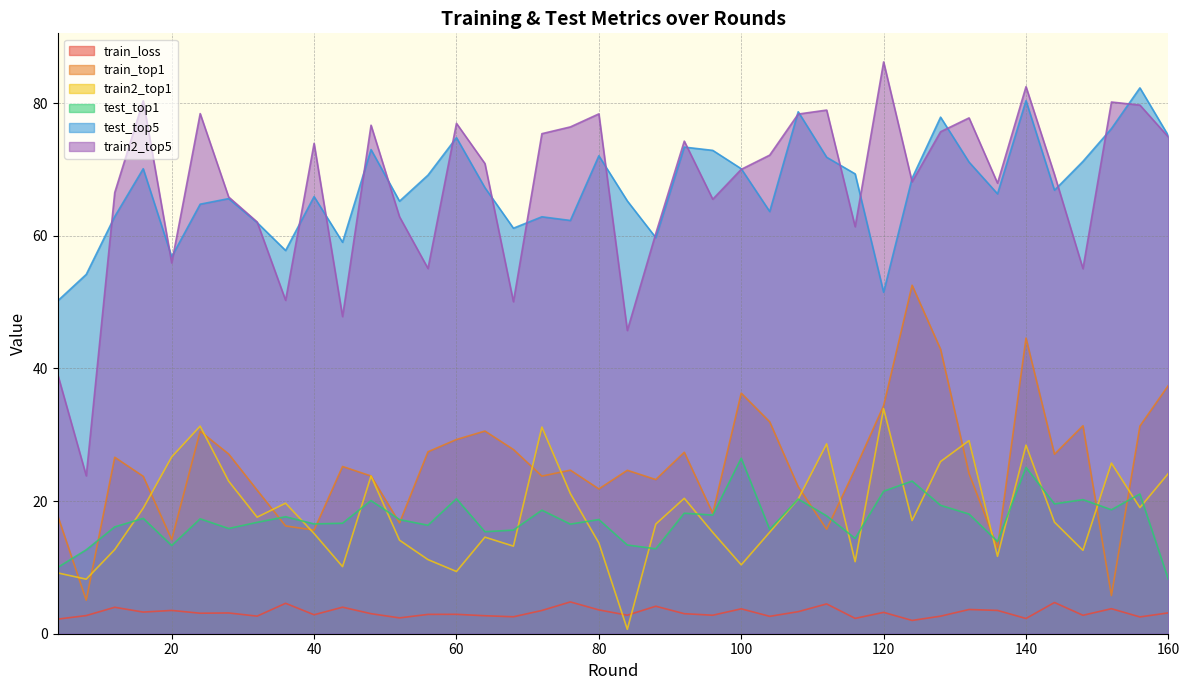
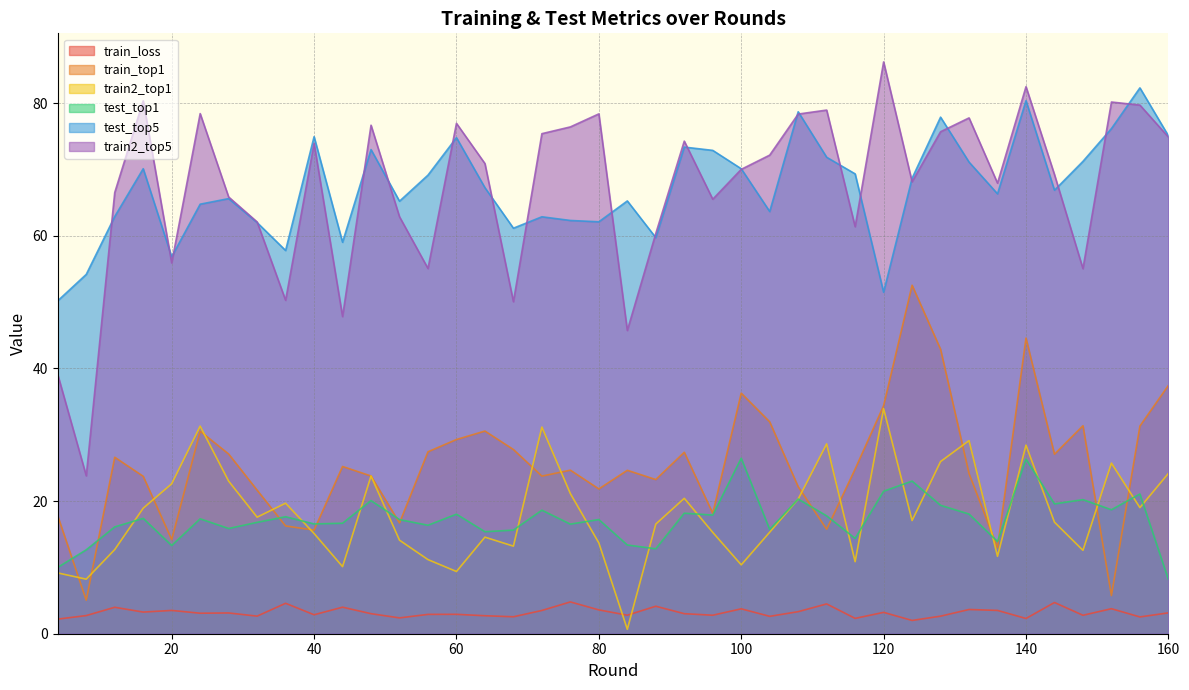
  {
    "train2_top1": {
-     "20": 27,
+     "20": 23,
      "40": 15,
      "60": 9,
      "80": 14,
      "100": 10,
      "120": 34,
      "140": 28,
      "160": 24
    },
    "test_top1": {
      "20": 13,
      "40": 17,
-     "60": 20,
+     "60": 18,
      "80": 17,
      "100": 26,
      "120": 21,
-     "140": 25,
+     "140": 26,
      "160": 8
    },
    "test_top5": {
      "20": 57,
-     "40": 66,
+     "40": 75,
      "60": 75,
-     "80": 72,
+     "80": 62,
      "120": 51,
      "140": 80
    },
    "train2_top5": {
      "20": 56,
      "40": 74,
      "60": 77,
      "80": 78,
      "120": 86,
      "140": 82
    }
  }
